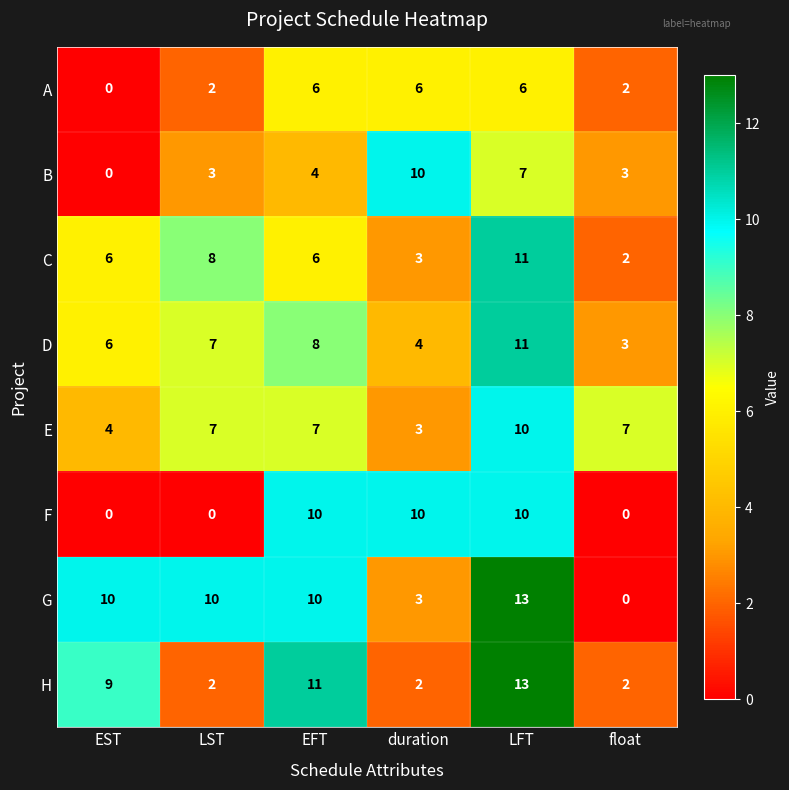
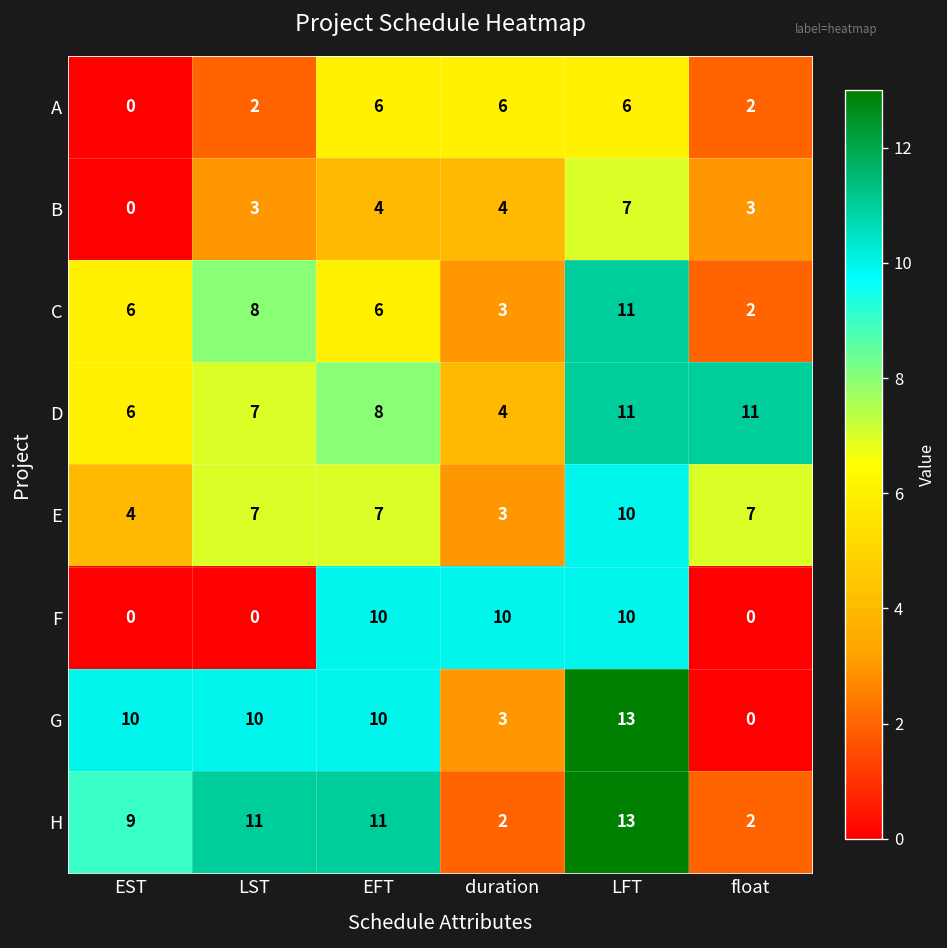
  {
    "A": {
      "EST": 0,
      "LST": 2,
      "EFT": 6,
      "duration": 6,
      "LFT": 6,
      "float": 2
    },
    "B": {
      "EST": 0,
      "LST": 3,
      "EFT": 4,
-     "duration": 10,
+     "duration": 4,
      "LFT": 7,
      "float": 3
    },
    "C": {
      "EST": 6,
      "LST": 8,
      "EFT": 6,
      "duration": 3,
      "LFT": 11,
      "float": 2
    },
    "D": {
      "EST": 6,
      "LST": 7,
      "EFT": 8,
      "duration": 4,
      "LFT": 11,
-     "float": 3
+     "float": 11
    },
    "E": {
      "EST": 4,
      "LST": 7,
      "EFT": 7,
      "duration": 3,
      "LFT": 10,
      "float": 7
    },
    "F": {
      "EST": 0,
      "LST": 0,
      "EFT": 10,
      "duration": 10,
      "LFT": 10,
      "float": 0
    },
    "G": {
      "EST": 10,
      "LST": 10,
      "EFT": 10,
      "duration": 3,
      "LFT": 13,
      "float": 0
    },
    "H": {
      "EST": 9,
-     "LST": 2,
+     "LST": 11,
      "EFT": 11,
      "duration": 2,
      "LFT": 13,
      "float": 2
    }
  }
